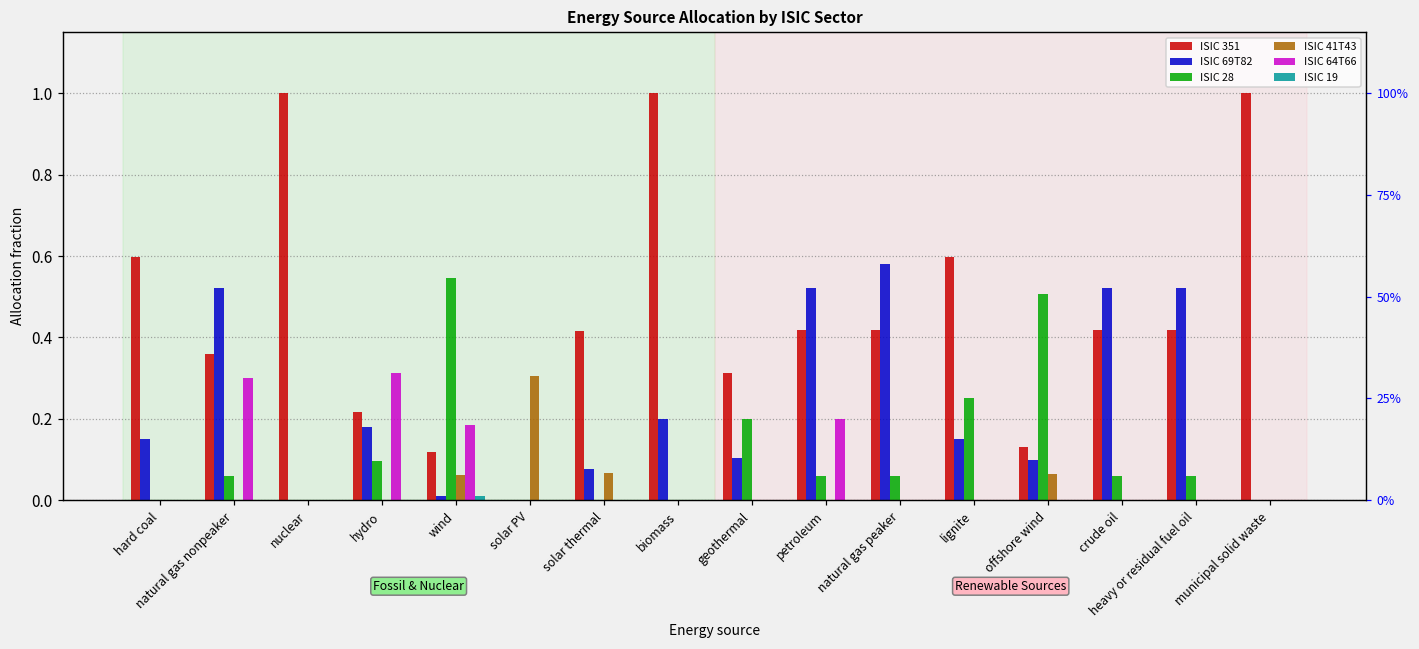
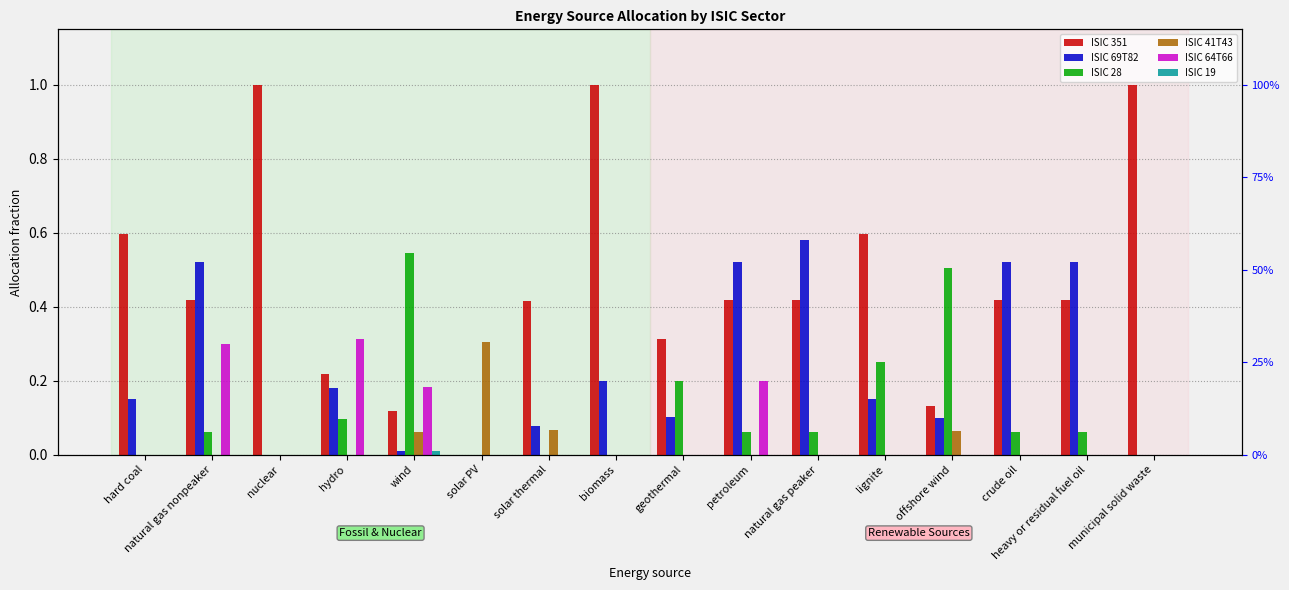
  {
    "ISIC 351": {
      "hard coal": 0.60,
-     "natural gas nonpeaker": 0.36,
+     "natural gas nonpeaker": 0.42,
      "nuclear": 1.00,
      "hydro": 0.22,
      "wind": 0.12,
      "solar PV": 0.00,
      "solar thermal": 0.42,
      "biomass": 1.00,
      "geothermal": 0.31,
      "petroleum": 0.42,
      "natural gas peaker": 0.42,
      "lignite": 0.60,
      "offshore wind": 0.13,
      "crude oil": 0.42,
      "heavy or residual fuel oil": 0.42,
      "municipal solid waste": 1.00
    },
    "ISIC 69T82": {
      "hard coal": 0.15,
      "natural gas nonpeaker": 0.52,
      "nuclear": 0.00,
      "hydro": 0.18,
      "wind": 0.01,
      "solar PV": 0.00,
      "solar thermal": 0.08,
      "biomass": 0.20,
      "geothermal": 0.10,
      "petroleum": 0.52,
      "natural gas peaker": 0.58,
      "lignite": 0.15,
      "offshore wind": 0.10,
      "crude oil": 0.52,
      "heavy or residual fuel oil": 0.52,
      "municipal solid waste": 0.00
    },
    "ISIC 28": {
      "hard coal": 0.00,
      "natural gas nonpeaker": 0.06,
      "nuclear": 0.00,
      "hydro": 0.10,
      "wind": 0.55,
      "solar PV": 0.00,
      "solar thermal": 0.00,
      "biomass": 0.00,
      "geothermal": 0.20,
      "petroleum": 0.06,
      "natural gas peaker": 0.06,
      "lignite": 0.25,
      "offshore wind": 0.51,
      "crude oil": 0.06,
      "heavy or residual fuel oil": 0.06,
      "municipal solid waste": 0.00
    },
    "ISIC 41T43": {
      "hard coal": 0.00,
      "natural gas nonpeaker": 0.00,
      "nuclear": 0.00,
      "hydro": 0.00,
      "wind": 0.06,
      "solar PV": 0.30,
      "solar thermal": 0.07,
      "biomass": 0.00,
      "geothermal": 0.00,
      "petroleum": 0.00,
      "natural gas peaker": 0.00,
      "lignite": 0.00,
      "offshore wind": 0.06,
      "crude oil": 0.00,
      "heavy or residual fuel oil": 0.00,
      "municipal solid waste": 0.00
    },
    "ISIC 64T66": {
      "hard coal": 0.00,
      "natural gas nonpeaker": 0.30,
      "nuclear": 0.00,
      "hydro": 0.31,
      "wind": 0.18,
      "solar PV": 0.00,
      "solar thermal": 0.00,
      "biomass": 0.00,
      "geothermal": 0.00,
      "petroleum": 0.20,
      "natural gas peaker": 0.00,
      "lignite": 0.00,
      "offshore wind": 0.00,
      "crude oil": 0.00,
      "heavy or residual fuel oil": 0.00,
      "municipal solid waste": 0.00
    },
    "ISIC 19": {
      "hard coal": 0.00,
      "natural gas nonpeaker": 0.00,
      "nuclear": 0.00,
      "hydro": 0.00,
      "wind": 0.01,
      "solar PV": 0.00,
      "solar thermal": 0.00,
      "biomass": 0.00,
      "geothermal": 0.00,
      "petroleum": 0.00,
      "natural gas peaker": 0.00,
      "lignite": 0.00,
      "offshore wind": 0.00,
      "crude oil": 0.00,
      "heavy or residual fuel oil": 0.00,
      "municipal solid waste": 0.00
    }
  }
